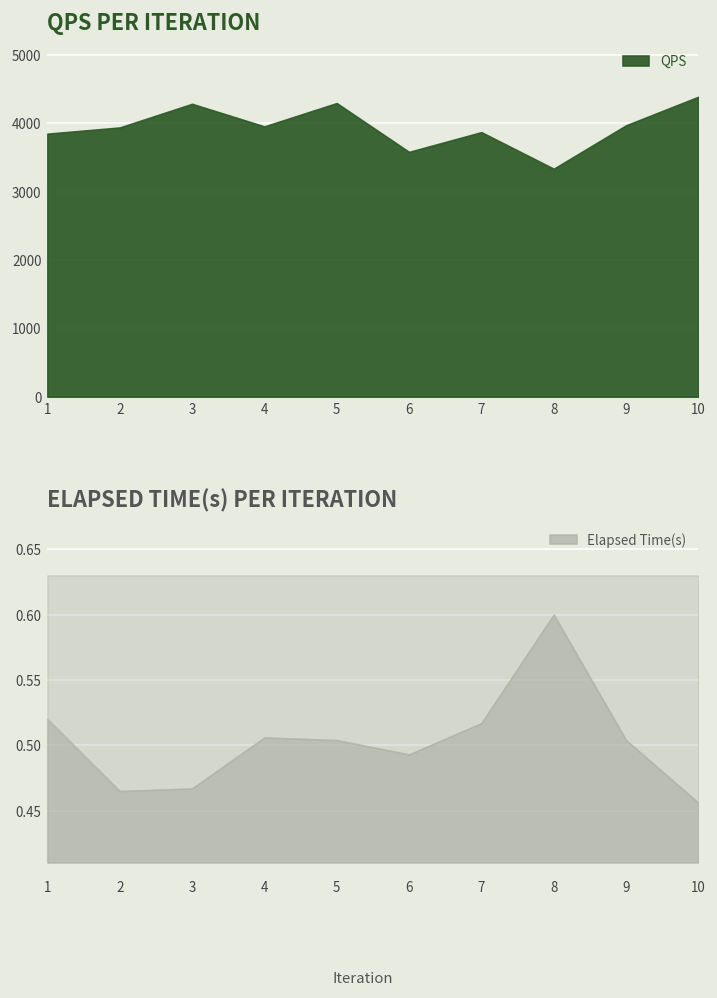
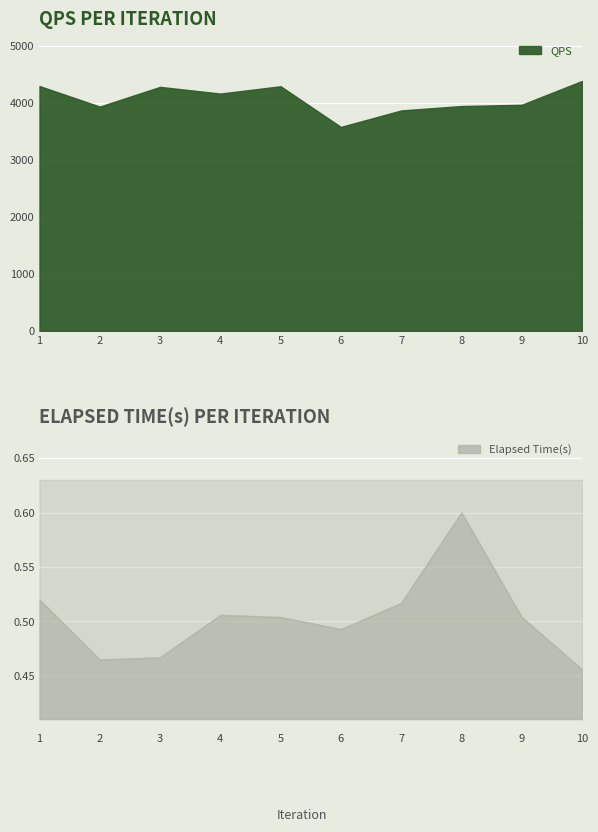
  {
    "QPS PER ITERATION": {
-     "1": 3800,
+     "1": 4300,
      "2": 3900,
      "3": 4300,
-     "4": 4000,
+     "4": 4200,
      "5": 4300,
      "6": 3600,
      "7": 3900,
-     "8": 3300,
+     "8": 3900,
      "9": 4000,
      "10": 4400
    }
  }
